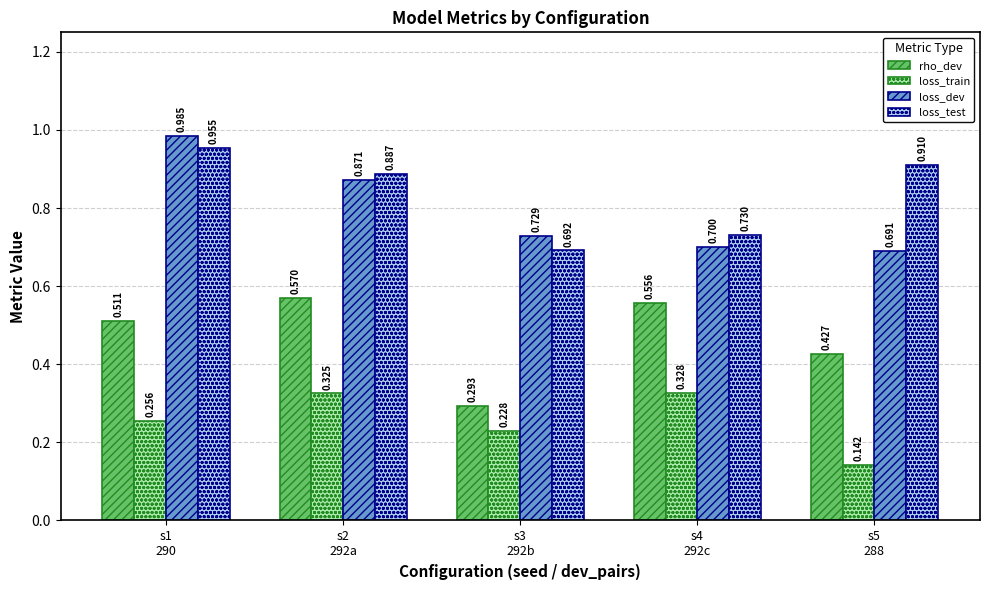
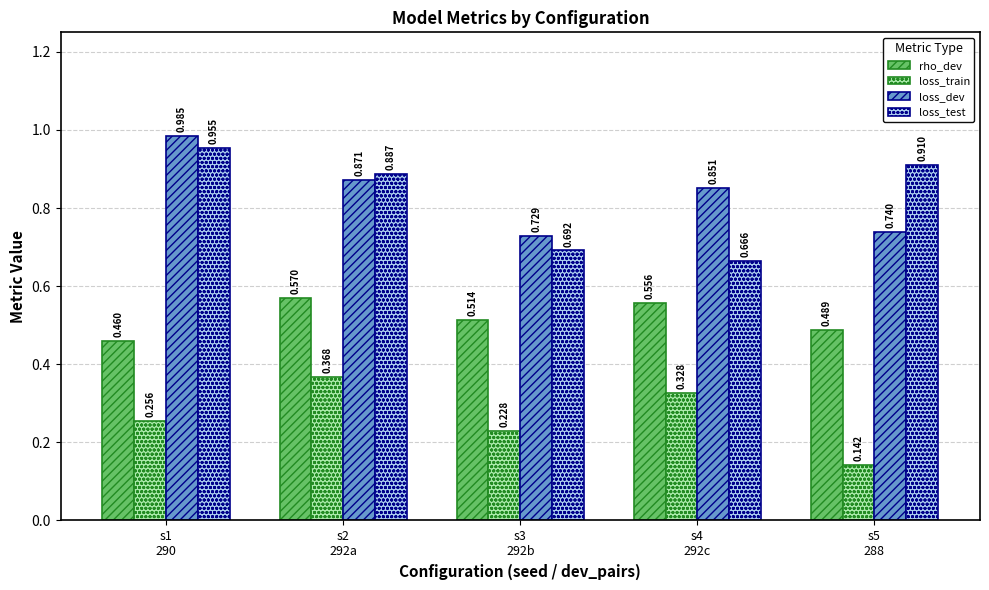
  {
    "rho_dev": {
-     "s1 290": 0.511,
+     "s1 290": 0.460,
      "s2 292a": 0.570,
-     "s3 292b": 0.293,
+     "s3 292b": 0.514,
      "s4 292c": 0.556,
-     "s5 288": 0.427
+     "s5 288": 0.489
    },
    "loss_train": {
      "s1 290": 0.256,
-     "s2 292a": 0.325,
+     "s2 292a": 0.368,
      "s3 292b": 0.228,
      "s4 292c": 0.328,
      "s5 288": 0.142
    },
    "loss_dev": {
      "s1 290": 0.985,
      "s2 292a": 0.871,
      "s3 292b": 0.729,
-     "s4 292c": 0.700,
-     "s5 288": 0.691
+     "s4 292c": 0.851,
+     "s5 288": 0.740
    },
    "loss_test": {
      "s1 290": 0.955,
      "s2 292a": 0.887,
      "s3 292b": 0.692,
-     "s4 292c": 0.730,
+     "s4 292c": 0.666,
      "s5 288": 0.910
    }
  }
